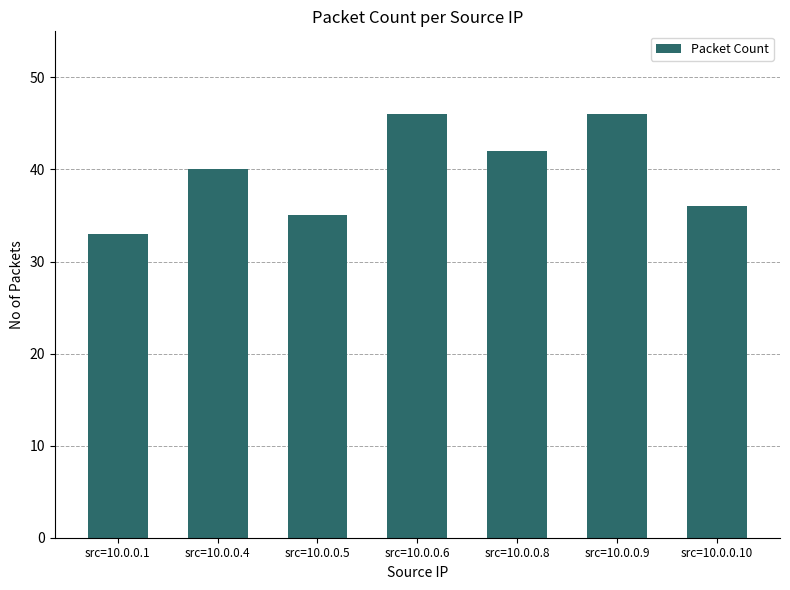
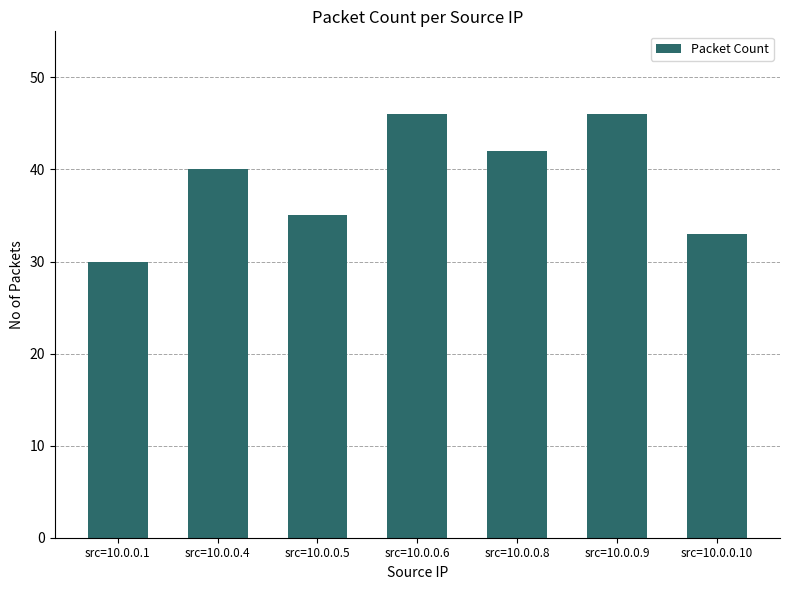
  {
-   "src=10.0.0.1": 33,
+   "src=10.0.0.1": 30,
    "src=10.0.0.4": 40,
    "src=10.0.0.5": 35,
    "src=10.0.0.6": 46,
    "src=10.0.0.8": 42,
    "src=10.0.0.9": 46,
-   "src=10.0.0.10": 36
+   "src=10.0.0.10": 33
  }
